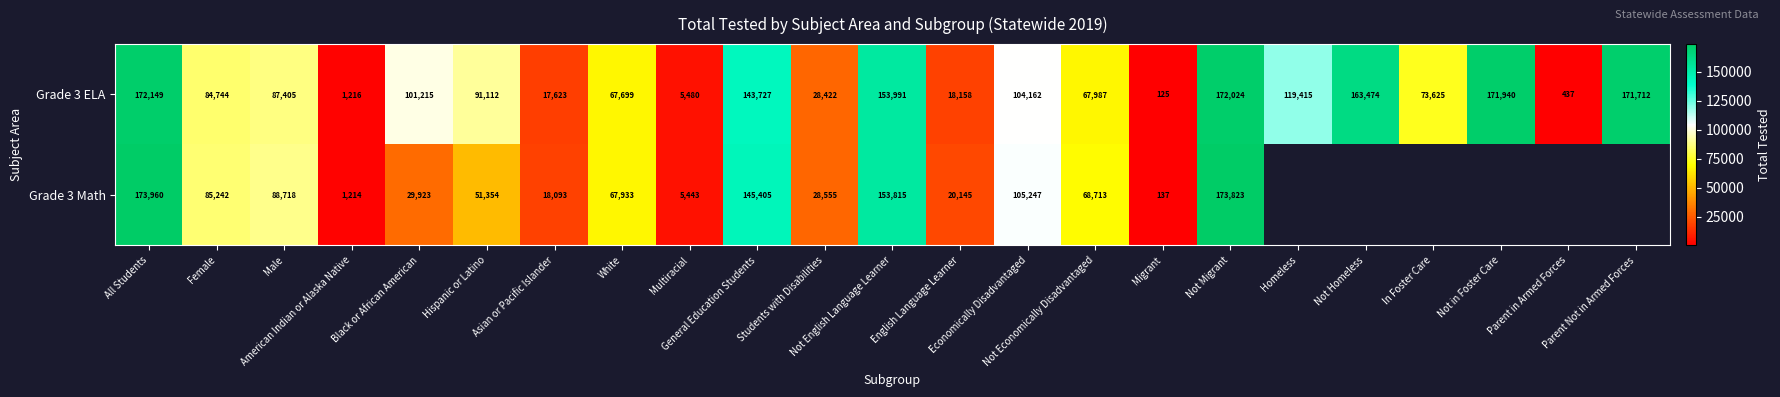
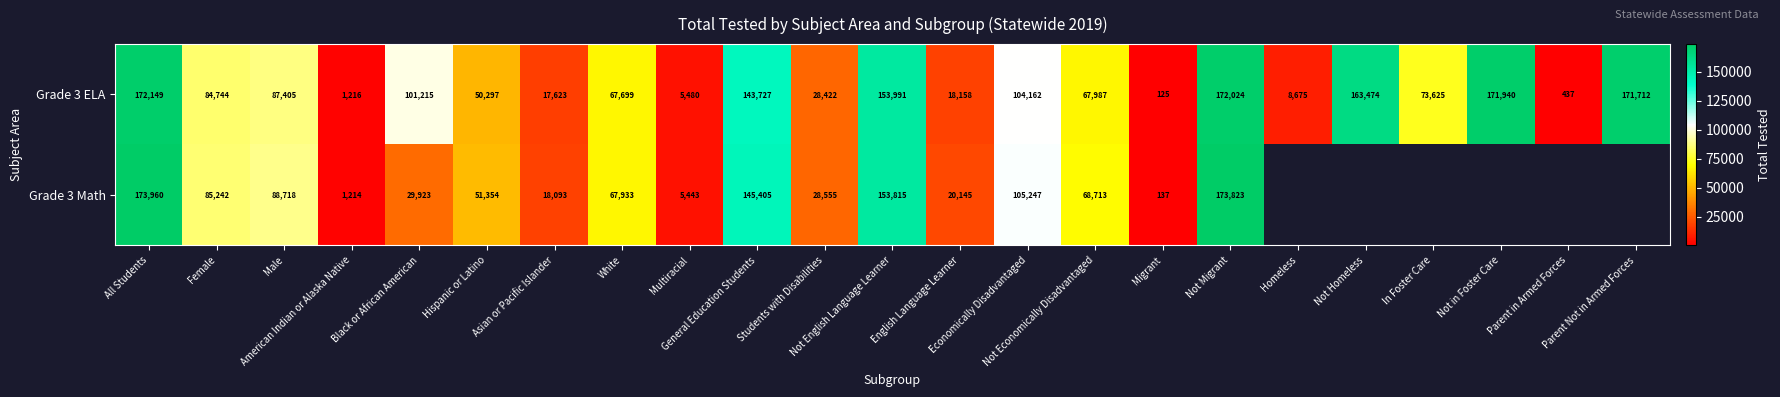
  {
    "Grade 3 ELA": {
      "All Students": "172,149",
      "Female": "84,744",
      "Male": "87,405",
      "American Indian or Alaska Native": "1,216",
      "Black or African American": "101,215",
-     "Hispanic or Latino": "91,112",
+     "Hispanic or Latino": "50,297",
      "Asian or Pacific Islander": "17,623",
      "White": "67,699",
      "Multiracial": "5,480",
      "General Education Students": "143,727",
      "Students with Disabilities": "28,422",
      "Not English Language Learner": "153,991",
      "English Language Learner": "18,158",
      "Economically Disadvantaged": "104,162",
      "Not Economically Disadvantaged": "67,987",
      "Migrant": "125",
      "Not Migrant": "172,024",
-     "Homeless": "119,415",
+     "Homeless": "8,675",
      "Not Homeless": "163,474",
      "In Foster Care": "73,625",
      "Not in Foster Care": "171,940",
      "Parent in Armed Forces": "437",
      "Parent Not in Armed Forces": "171,712"
    },
    "Grade 3 Math": {
      "All Students": "173,960",
      "Female": "85,242",
      "Male": "88,718",
      "American Indian or Alaska Native": "1,214",
      "Black or African American": "29,923",
      "Hispanic or Latino": "51,354",
      "Asian or Pacific Islander": "18,093",
      "White": "67,933",
      "Multiracial": "5,443",
      "General Education Students": "145,405",
      "Students with Disabilities": "28,555",
      "Not English Language Learner": "153,815",
      "English Language Learner": "20,145",
      "Economically Disadvantaged": "105,247",
      "Not Economically Disadvantaged": "68,713",
      "Migrant": "137",
      "Not Migrant": "173,823"
    }
  }
